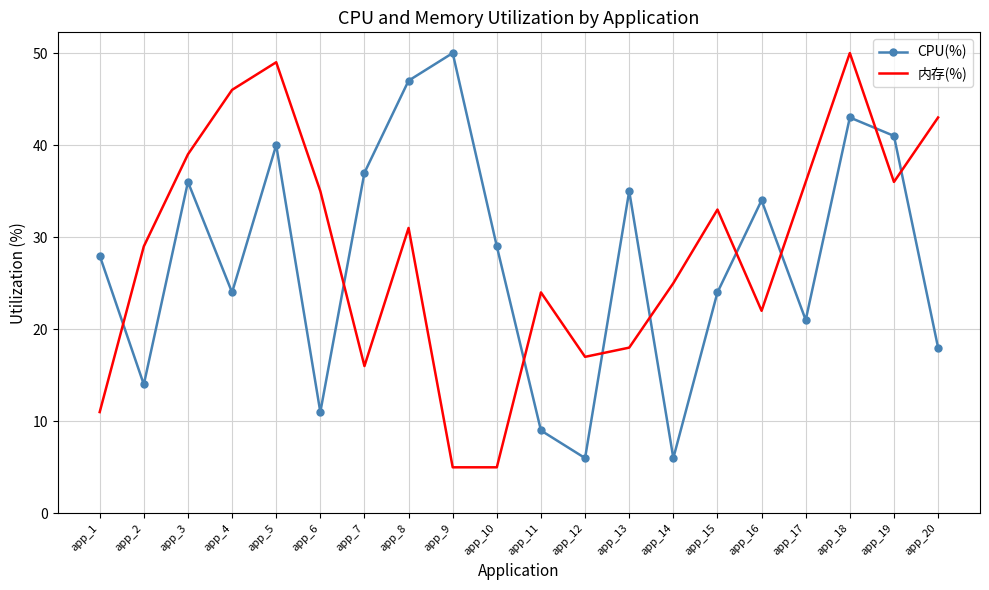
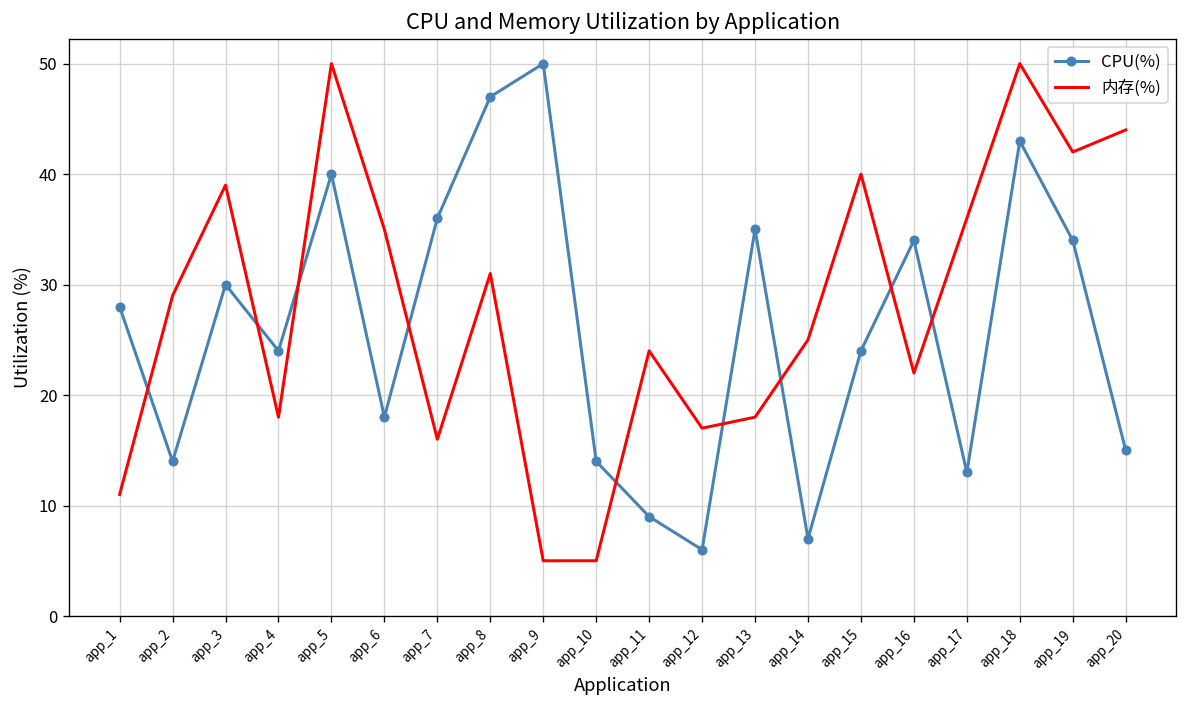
  {
    "CPU(%)": {
      "app_1": 28,
      "app_2": 14,
-     "app_3": 36,
+     "app_3": 30,
      "app_4": 24,
      "app_5": 40,
-     "app_6": 11,
-     "app_7": 37,
+     "app_6": 18,
+     "app_7": 36,
      "app_8": 47,
      "app_9": 50,
-     "app_10": 29,
+     "app_10": 14,
      "app_11": 9,
      "app_12": 6,
      "app_13": 35,
-     "app_14": 6,
+     "app_14": 7,
      "app_15": 24,
      "app_16": 34,
-     "app_17": 21,
+     "app_17": 13,
      "app_18": 43,
-     "app_19": 41,
-     "app_20": 18
+     "app_19": 34,
+     "app_20": 15
    },
    "内存(%)": {
      "app_1": 11,
      "app_2": 29,
      "app_3": 39,
-     "app_4": 46,
-     "app_5": 49,
+     "app_4": 18,
+     "app_5": 50,
      "app_6": 35,
      "app_7": 16,
      "app_8": 31,
      "app_9": 5,
      "app_10": 5,
      "app_11": 24,
      "app_12": 17,
      "app_13": 18,
      "app_14": 25,
-     "app_15": 33,
+     "app_15": 40,
      "app_16": 22,
      "app_17": 36,
      "app_18": 50,
-     "app_19": 36,
-     "app_20": 43
+     "app_19": 42,
+     "app_20": 44
    }
  }
